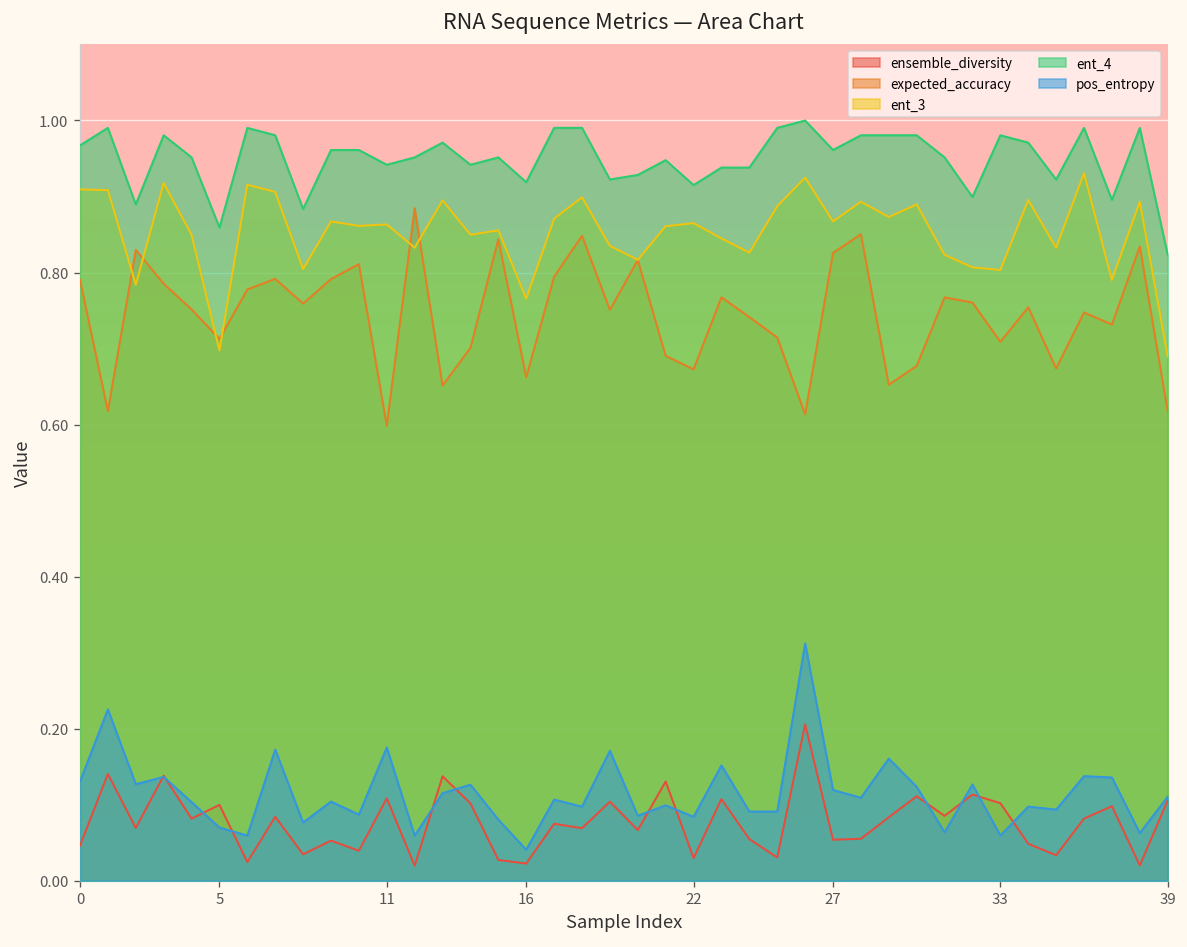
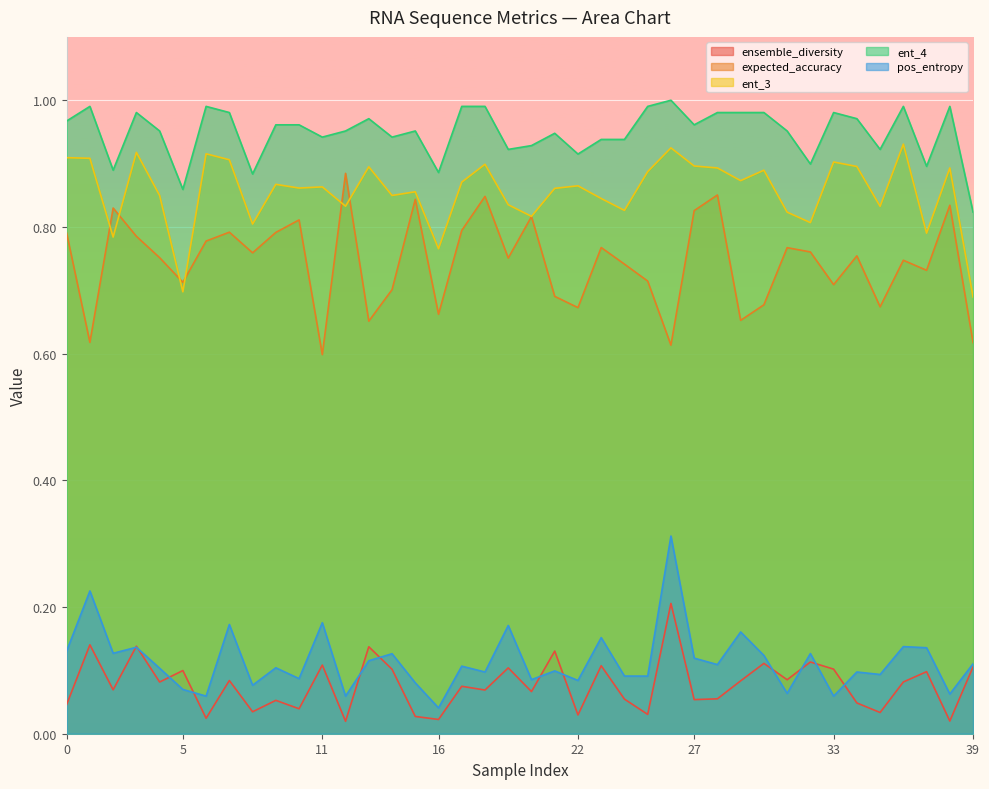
  {
    "ent_3": {
      "0": 0.91,
      "5": 0.70,
      "11": 0.86,
      "16": 0.77,
      "22": 0.86,
-     "27": 0.87,
-     "33": 0.80,
+     "27": 0.90,
+     "33": 0.90,
      "39": 0.69
    },
    "ent_4": {
      "0": 0.97,
      "5": 0.86,
      "11": 0.94,
-     "16": 0.92,
+     "16": 0.89,
      "22": 0.92,
      "27": 0.96,
      "33": 0.98,
      "39": 0.82
    },
    "pos_entropy": {
      "0": 0.13,
      "5": 0.07,
      "11": 0.18,
      "16": 0.04,
      "22": 0.08,
      "27": 0.12,
      "33": 0.06,
      "39": 0.11
    }
  }
